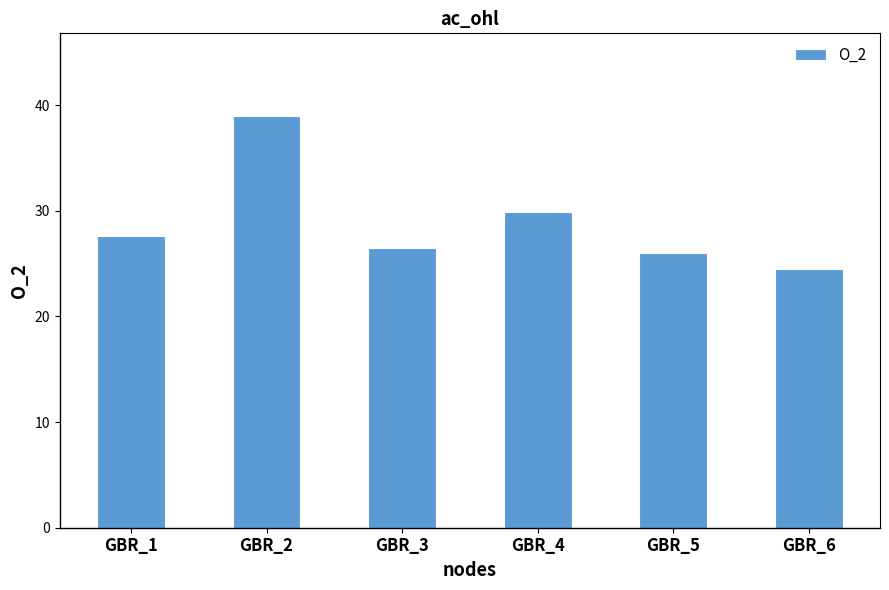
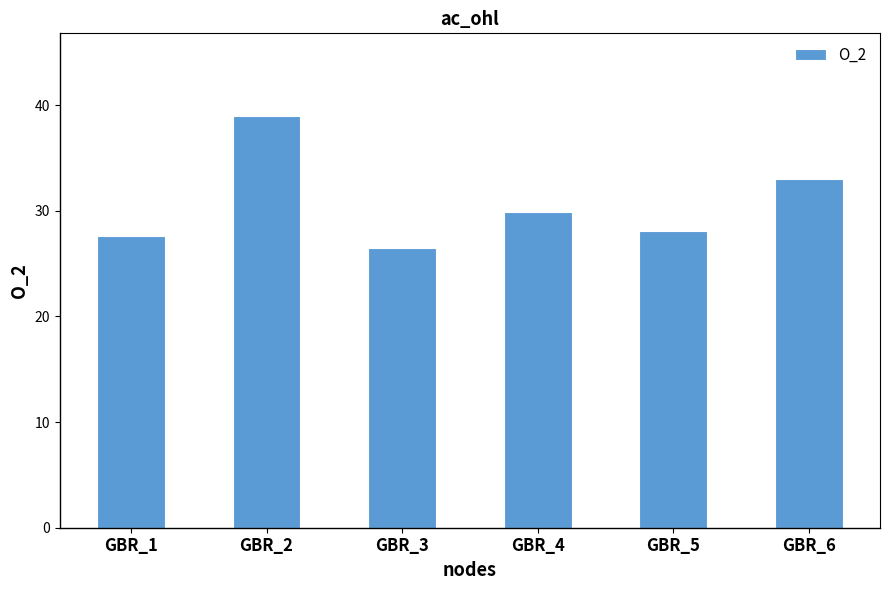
  {
    "GBR_1": 27.6,
    "GBR_2": 39.0,
    "GBR_3": 26.5,
    "GBR_4": 29.9,
-   "GBR_5": 26.0,
-   "GBR_6": 24.5
+   "GBR_5": 28.1,
+   "GBR_6": 33.0
  }
